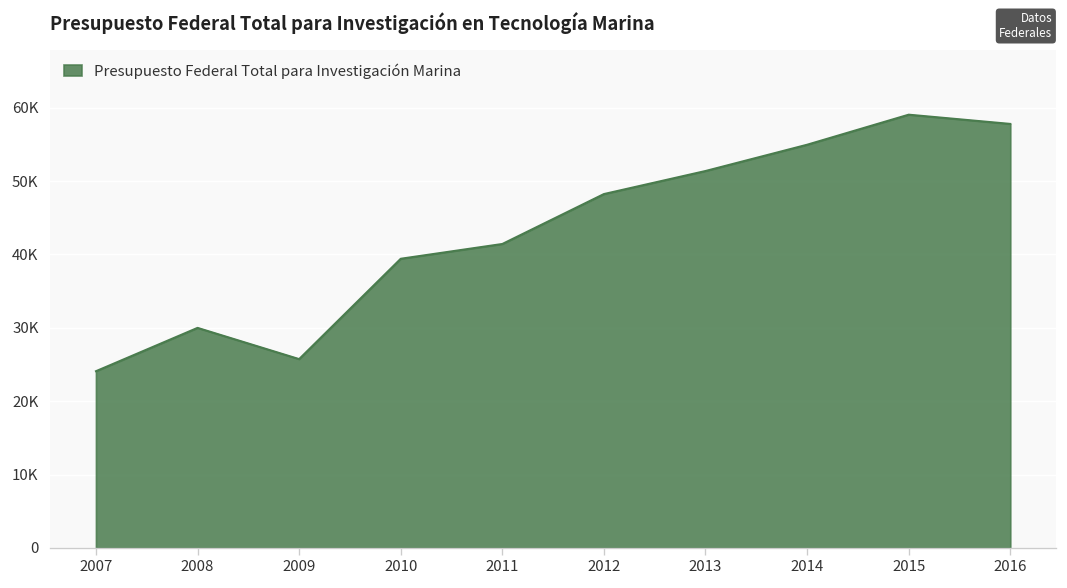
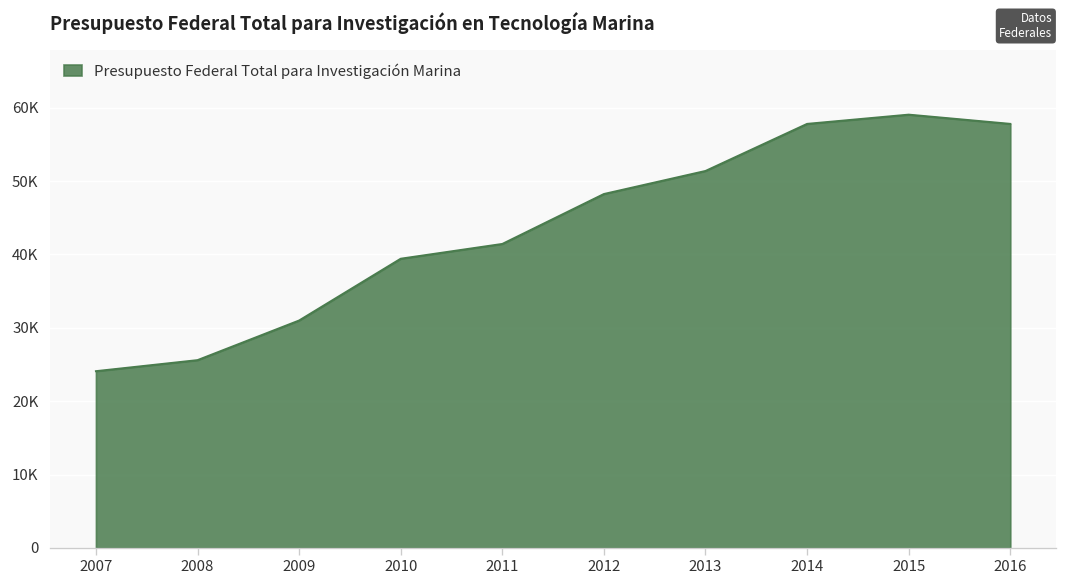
  {
    "2007": 24000,
-   "2008": 30000,
-   "2009": 26000,
+   "2008": 26000,
+   "2009": 31000,
    "2010": 39000,
    "2011": 41000,
    "2012": 48000,
    "2013": 51000,
-   "2014": 55000,
+   "2014": 58000,
    "2015": 59000,
    "2016": 58000
  }
